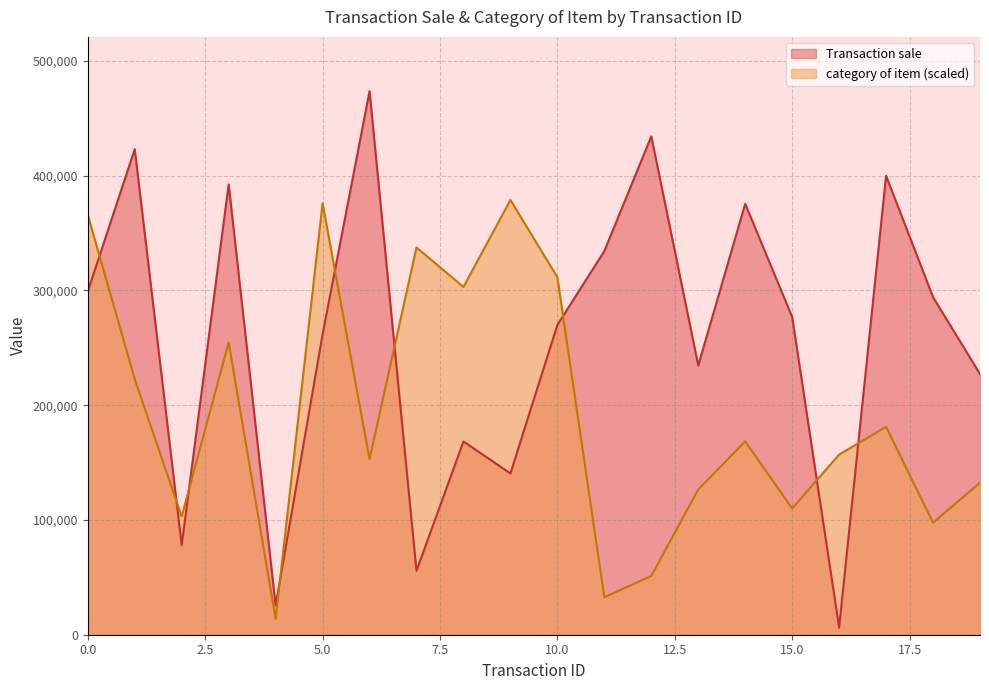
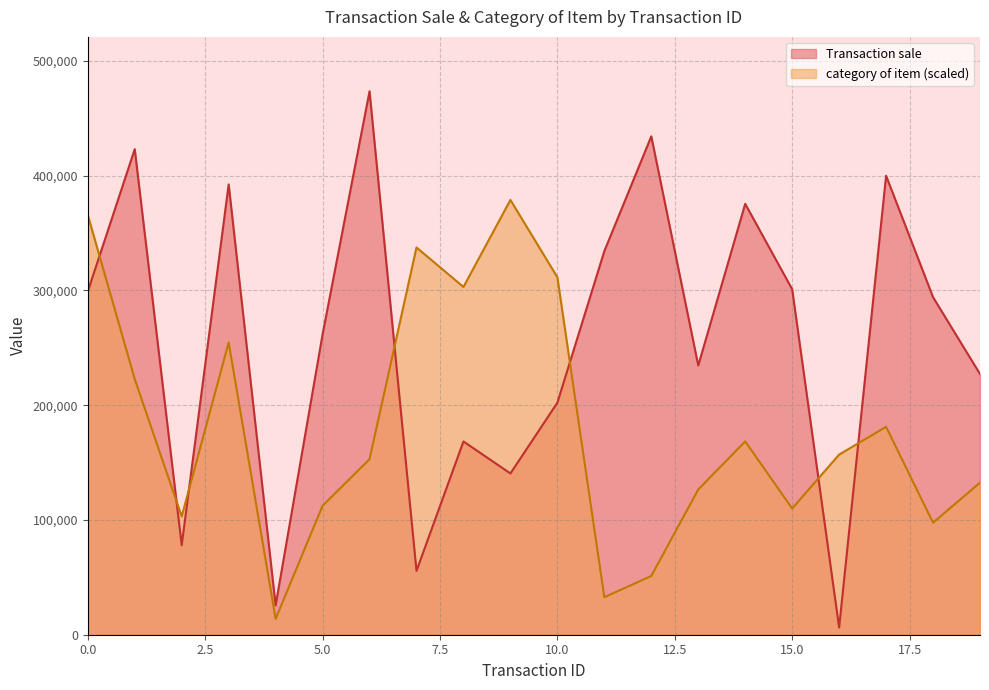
  {
    "Transaction sale": {
      "0.0": "299,000",
      "5.0": "262,000",
-     "10.0": "270,000",
-     "15.0": "277,000"
+     "10.0": "202,000",
+     "15.0": "301,000"
    },
    "category of item (scaled)": {
      "0.0": "366,000",
-     "5.0": "376,000",
+     "5.0": "112,000",
      "10.0": "312,000",
      "15.0": "110,000"
    }
  }
